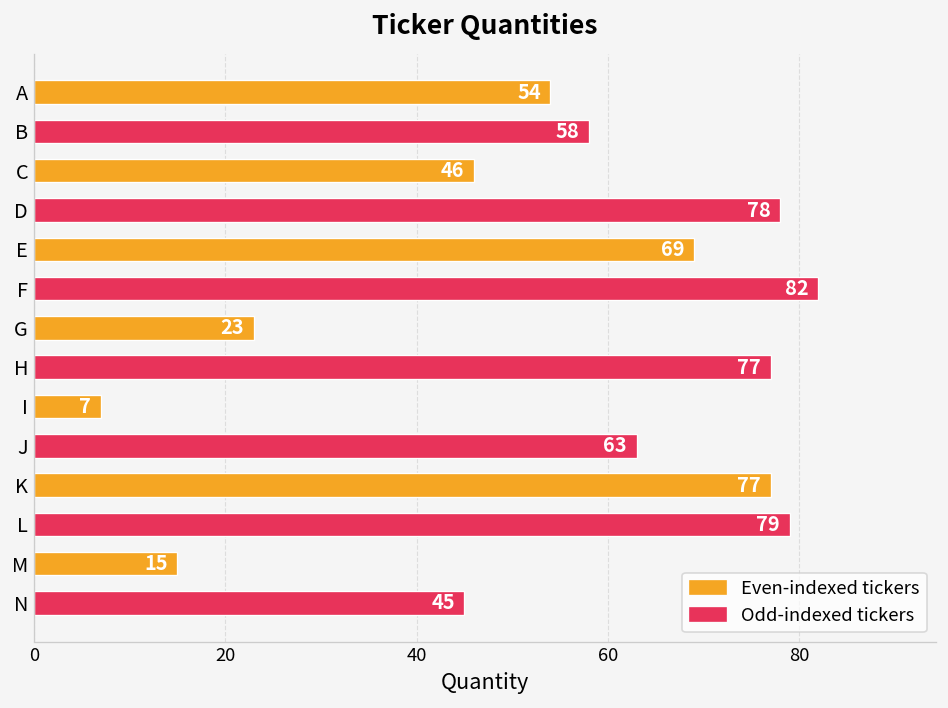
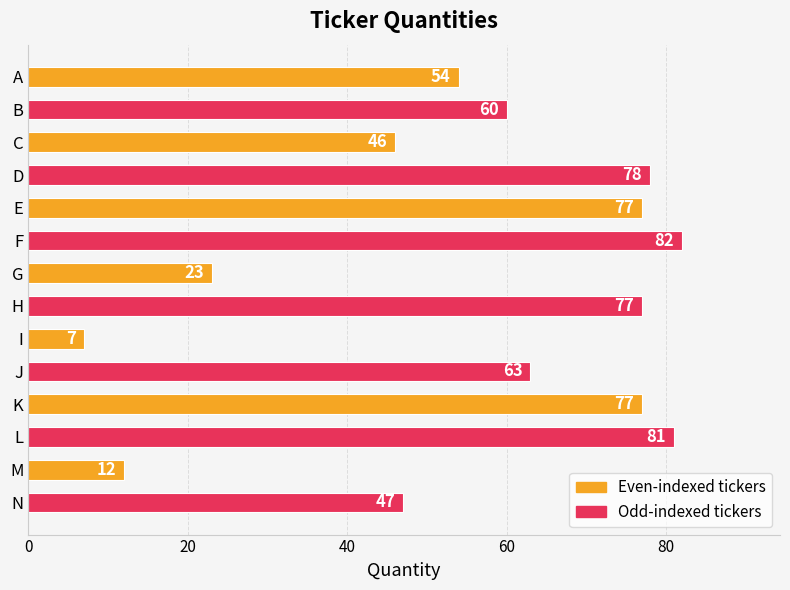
  {
    "A": 54,
-   "B": 58,
+   "B": 60,
    "C": 46,
    "D": 78,
-   "E": 69,
+   "E": 77,
    "F": 82,
    "G": 23,
    "H": 77,
    "I": 7,
    "J": 63,
    "K": 77,
-   "L": 79,
-   "M": 15,
-   "N": 45
+   "L": 81,
+   "M": 12,
+   "N": 47
  }
